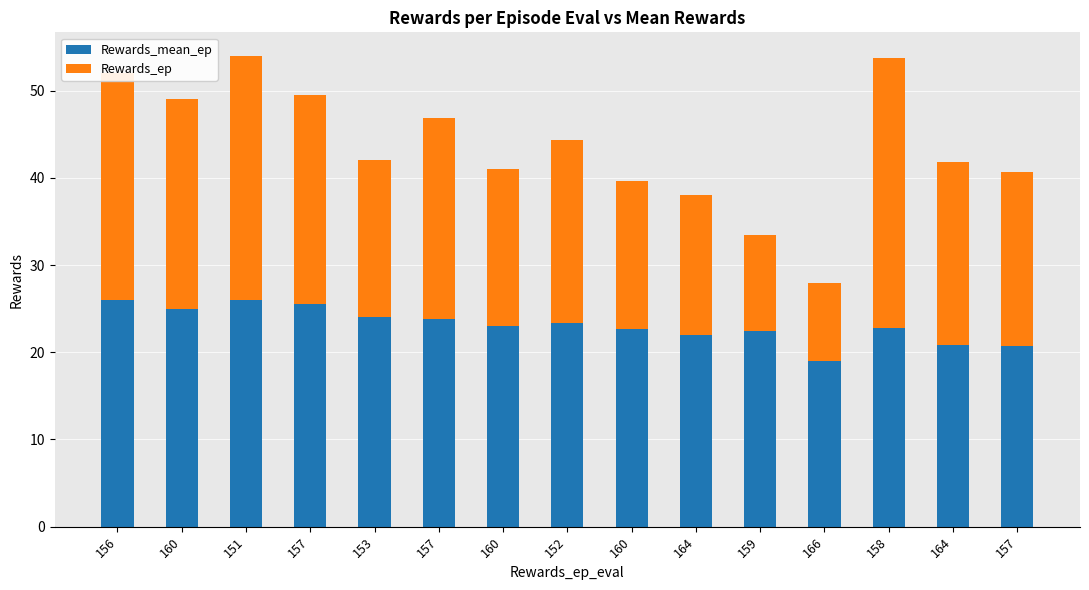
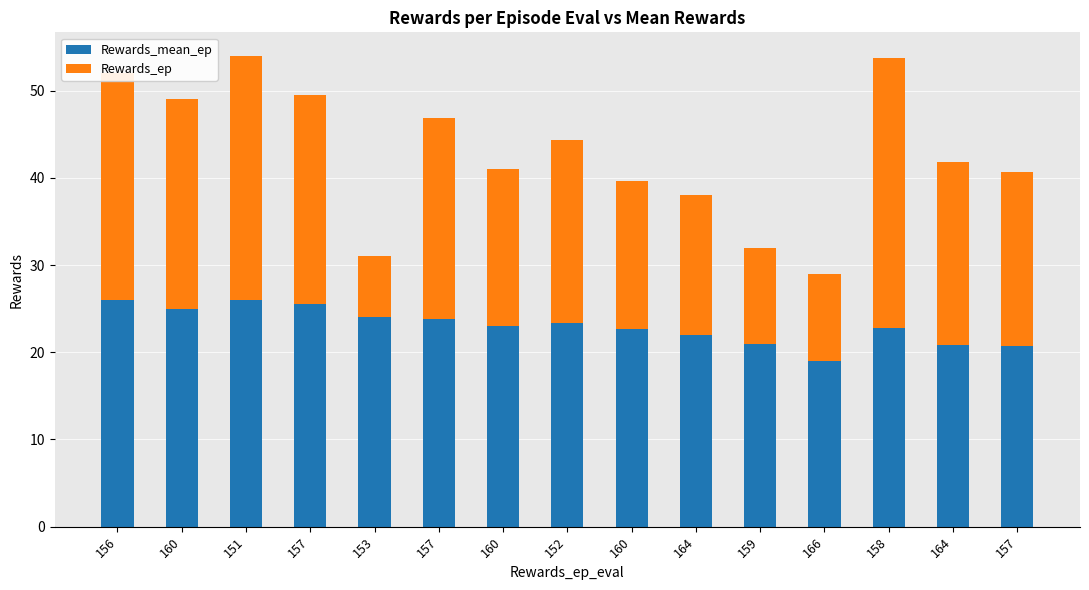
  {
    "Rewards_mean_ep": {
      "156": 26,
      "151": 26,
      "153": 24,
      "152": 23,
-     "159": 23,
+     "159": 21,
      "166": 19,
      "158": 23
    },
    "Rewards_ep": {
      "151": 28,
-     "153": 18,
+     "153": 7,
      "152": 21,
      "159": 11,
-     "166": 9,
+     "166": 10,
      "158": 31
    }
  }
